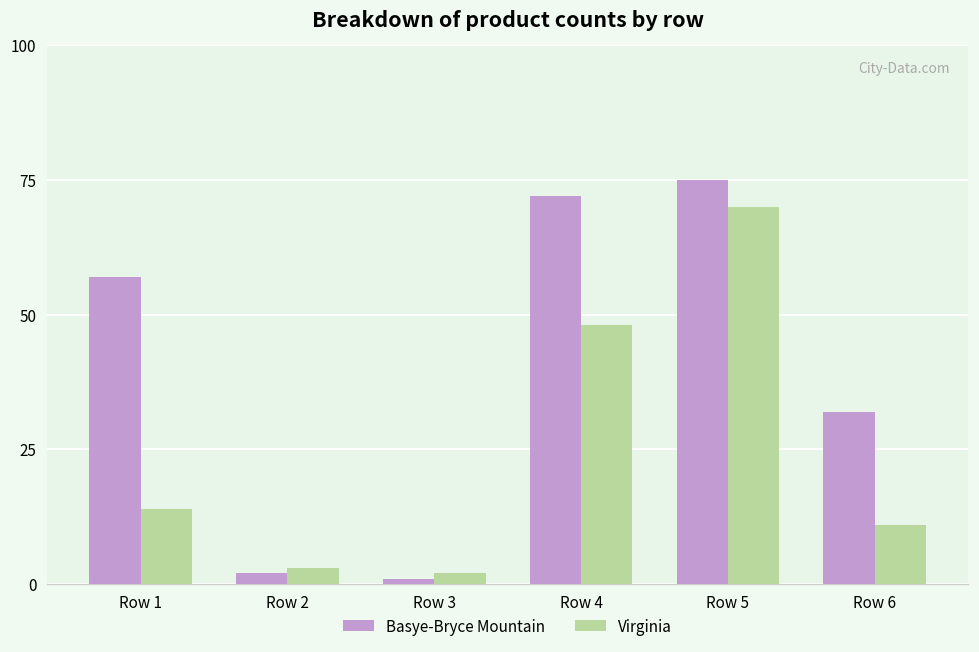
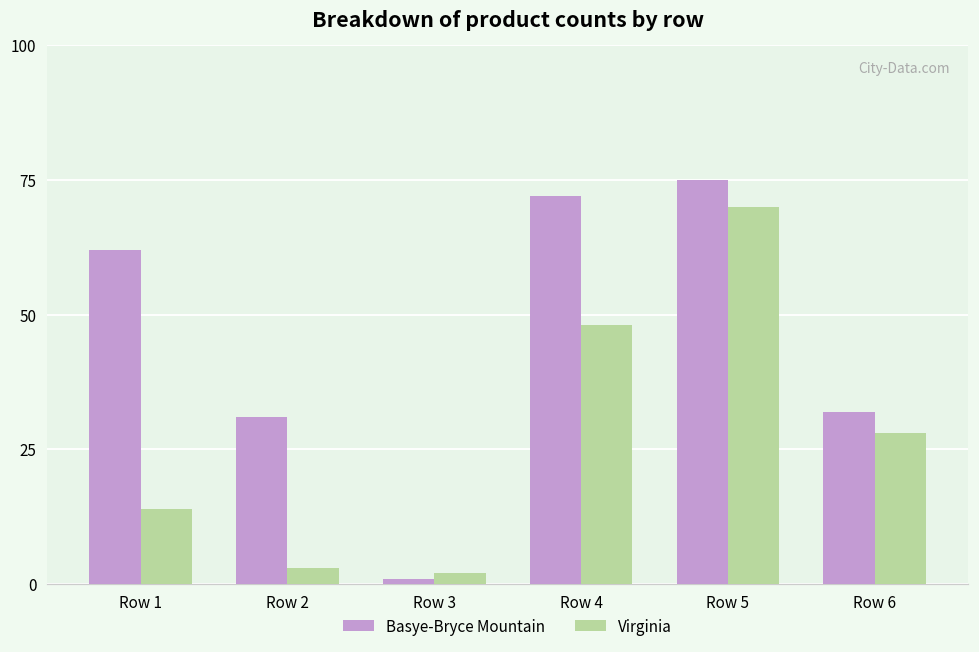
  {
    "Basye-Bryce Mountain": {
-     "Row 1": 57,
-     "Row 2": 2,
+     "Row 1": 62,
+     "Row 2": 31,
      "Row 3": 1,
      "Row 4": 72,
      "Row 5": 75,
      "Row 6": 32
    },
    "Virginia": {
      "Row 1": 14,
      "Row 2": 3,
      "Row 3": 2,
      "Row 4": 48,
      "Row 5": 70,
-     "Row 6": 11
+     "Row 6": 28
    }
  }
